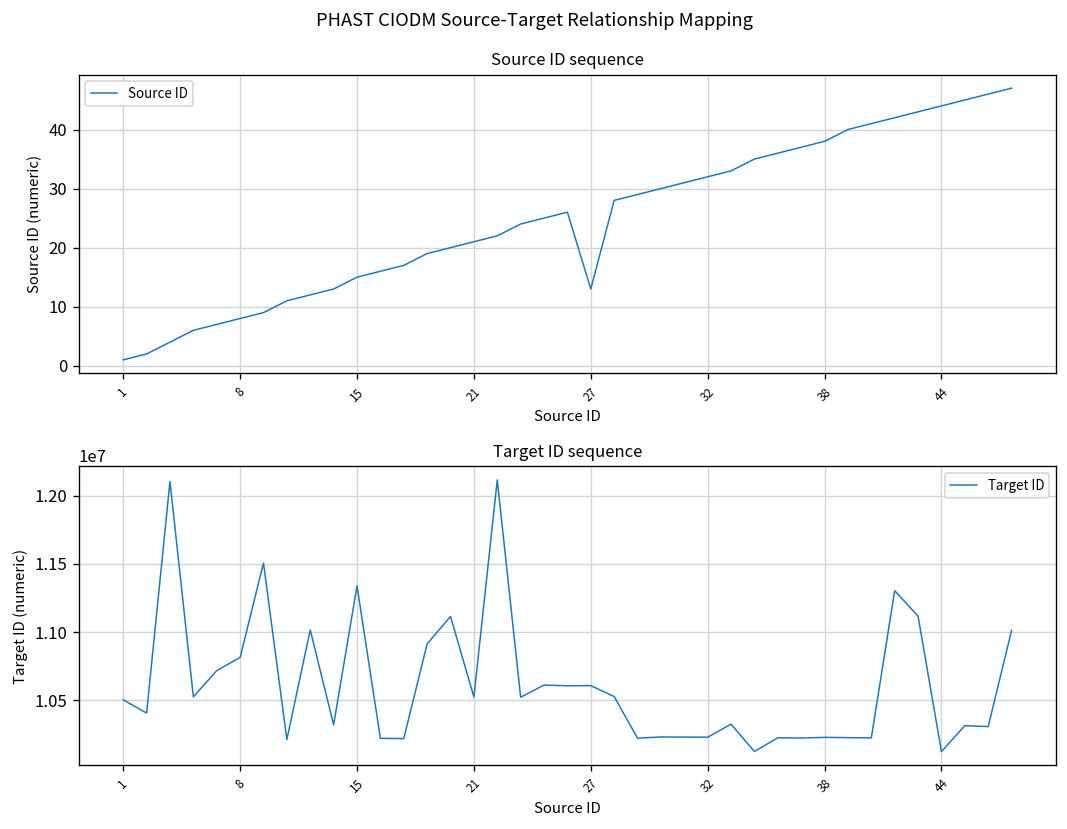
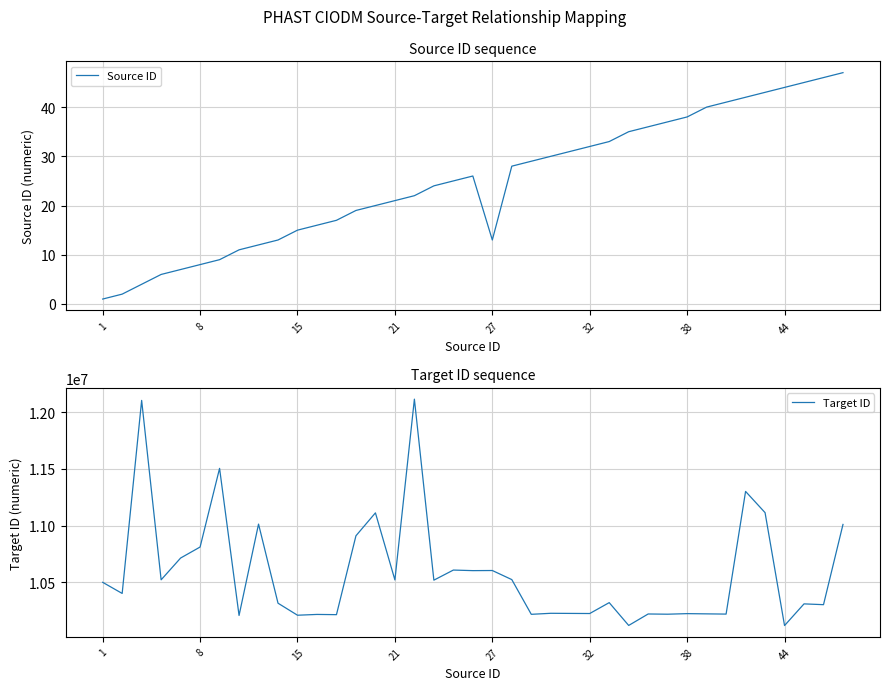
  {
    "Source ID sequence": {
      "1": 1,
      "8": 8,
      "15": 15,
      "21": 21,
      "27": 13,
      "32": 32,
      "38": 38,
      "44": 44
    },
    "Target ID sequence": {
      "1": 10500000,
      "8": 10810000,
-     "15": 11340000,
+     "15": 10210000,
      "21": 10520000,
      "27": 10610000,
      "32": 10230000,
      "38": 10230000,
      "44": 10120000
    }
  }
